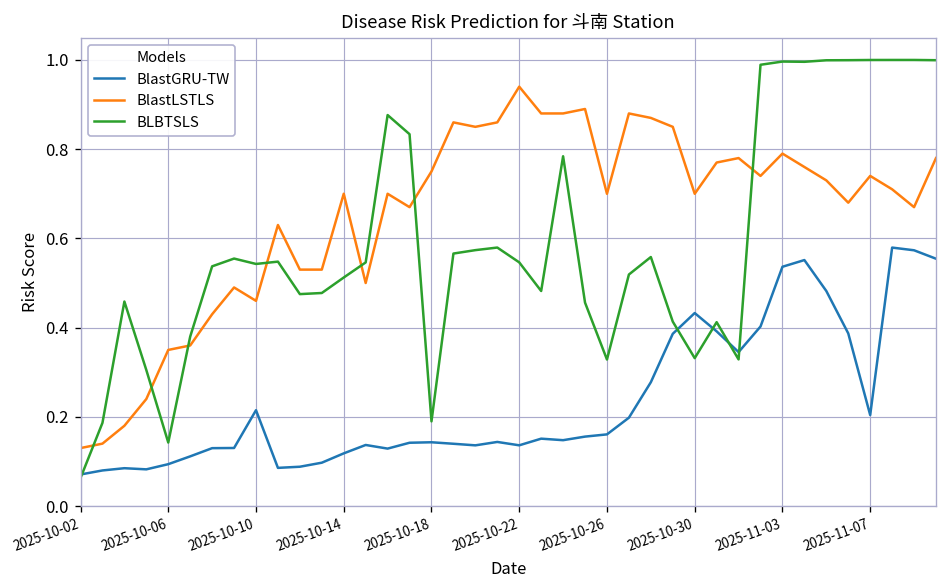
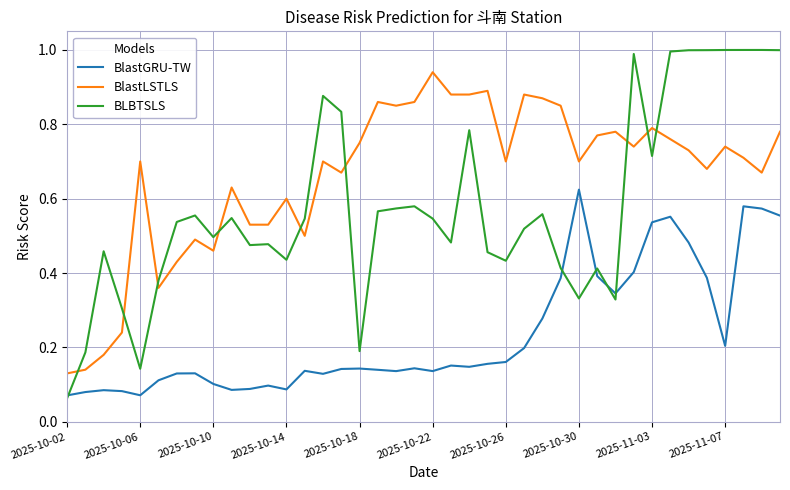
  {
    "BlastGRU-TW": {
      "2025-10-02": 0.07,
-     "2025-10-06": 0.09,
-     "2025-10-10": 0.21,
-     "2025-10-14": 0.12,
+     "2025-10-06": 0.07,
+     "2025-10-10": 0.10,
+     "2025-10-14": 0.09,
      "2025-10-18": 0.14,
      "2025-10-22": 0.14,
      "2025-10-26": 0.16,
-     "2025-10-30": 0.43,
+     "2025-10-30": 0.62,
      "2025-11-03": 0.54,
      "2025-11-07": 0.20
    },
    "BlastLSTLS": {
      "2025-10-02": 0.13,
-     "2025-10-06": 0.35,
+     "2025-10-06": 0.70,
      "2025-10-10": 0.46,
-     "2025-10-14": 0.7,
+     "2025-10-14": 0.6,
      "2025-10-18": 0.75,
      "2025-10-22": 0.94,
      "2025-10-26": 0.70,
      "2025-10-30": 0.70,
      "2025-11-03": 0.79,
      "2025-11-07": 0.74
    },
    "BLBTSLS": {
      "2025-10-02": 0.06,
      "2025-10-06": 0.14,
-     "2025-10-10": 0.54,
-     "2025-10-14": 0.51,
+     "2025-10-10": 0.50,
+     "2025-10-14": 0.44,
      "2025-10-18": 0.19,
      "2025-10-22": 0.55,
-     "2025-10-26": 0.33,
+     "2025-10-26": 0.43,
      "2025-10-30": 0.33,
-     "2025-11-03": 1.00,
+     "2025-11-03": 0.71,
      "2025-11-07": 1.00
    }
  }
